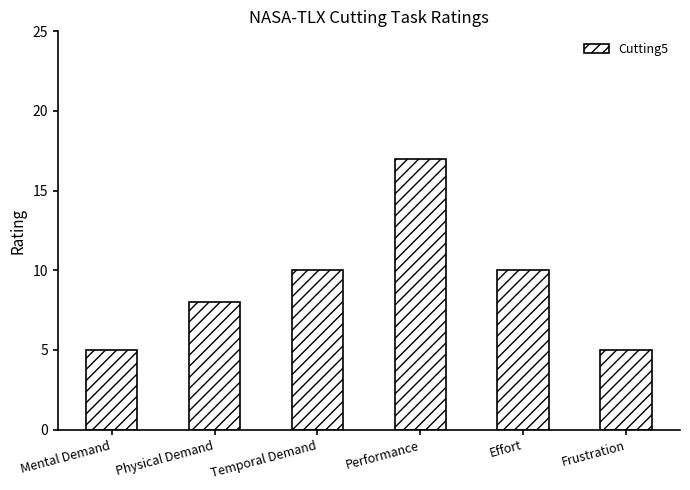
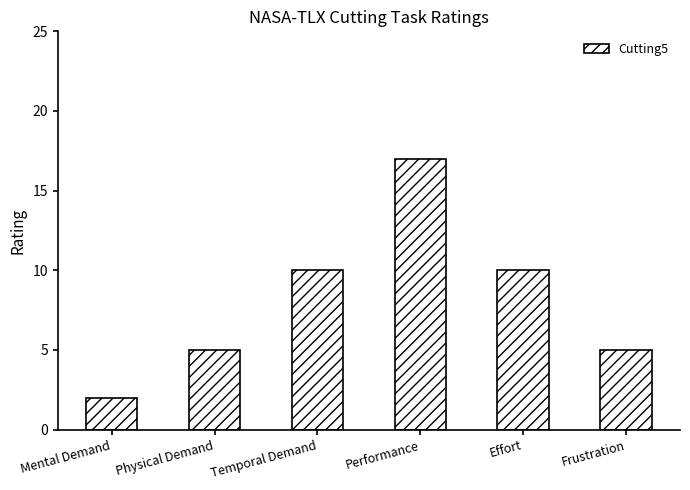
  {
-   "Mental Demand": 5,
-   "Physical Demand": 8,
+   "Mental Demand": 2,
+   "Physical Demand": 5,
    "Temporal Demand": 10,
    "Performance": 17,
    "Effort": 10,
    "Frustration": 5
  }
